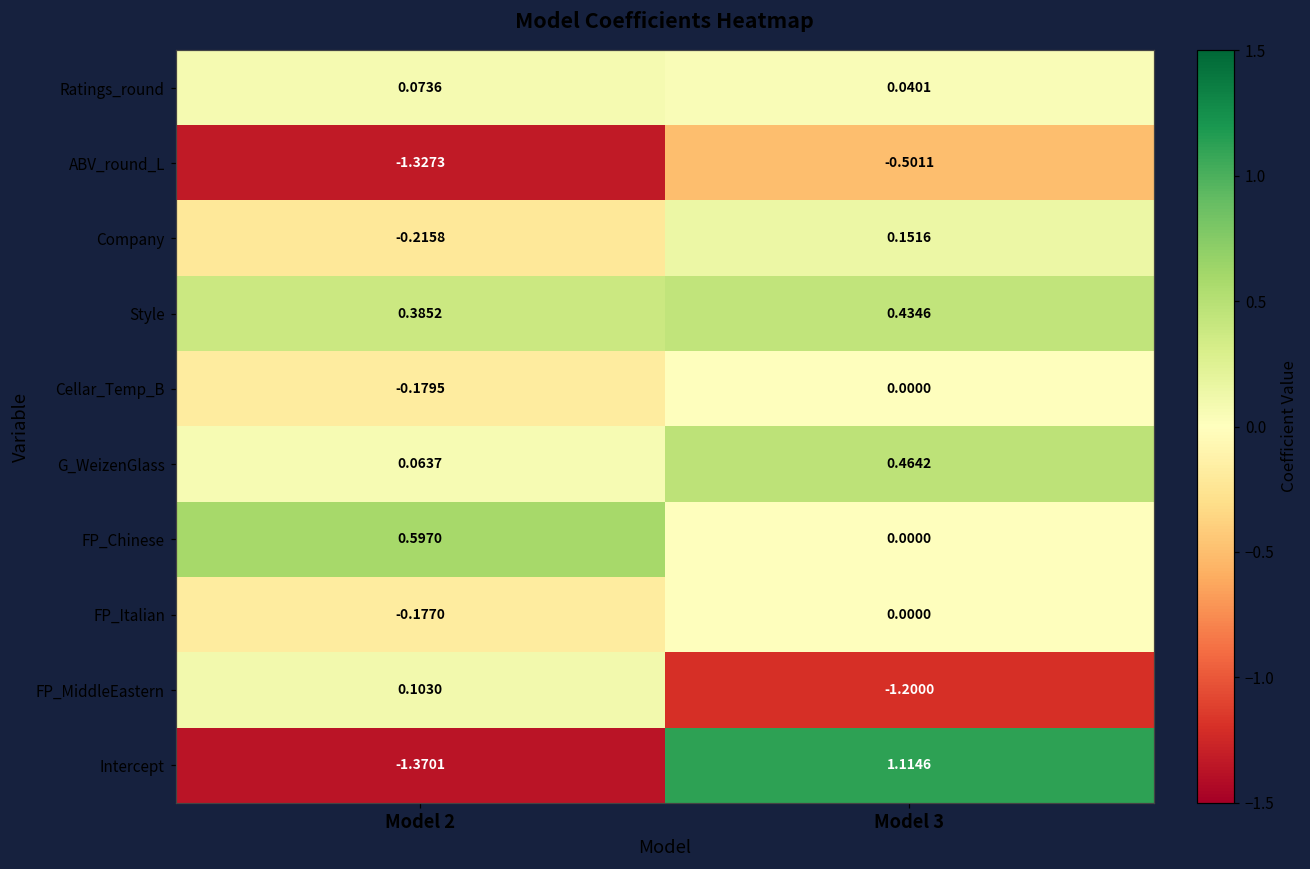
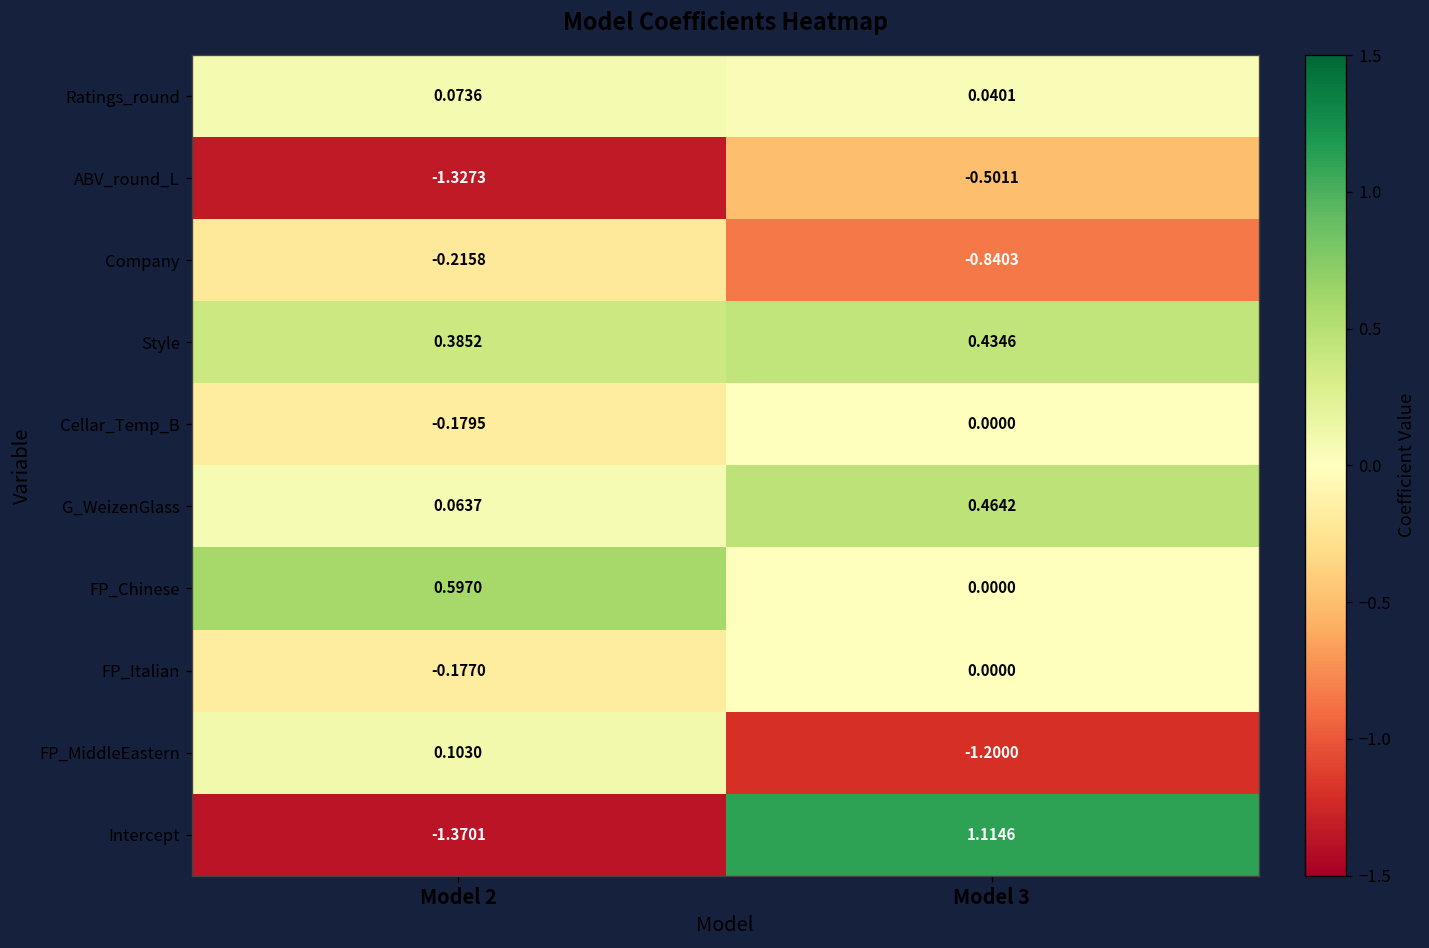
  {
    "Ratings_round": {
      "Model 2": 0.0736,
      "Model 3": 0.0401
    },
    "ABV_round_L": {
      "Model 2": -1.3273,
      "Model 3": -0.5011
    },
    "Company": {
      "Model 2": -0.2158,
-     "Model 3": 0.1516
+     "Model 3": -0.8403
    },
    "Style": {
      "Model 2": 0.3852,
      "Model 3": 0.4346
    },
    "Cellar_Temp_B": {
      "Model 2": -0.1795,
      "Model 3": 0.0000
    },
    "G_WeizenGlass": {
      "Model 2": 0.0637,
      "Model 3": 0.4642
    },
    "FP_Chinese": {
      "Model 2": 0.5970,
      "Model 3": 0.0000
    },
    "FP_Italian": {
      "Model 2": -0.1770,
      "Model 3": 0.0000
    },
    "FP_MiddleEastern": {
      "Model 2": 0.1030,
      "Model 3": -1.2000
    },
    "Intercept": {
      "Model 2": -1.3701,
      "Model 3": 1.1146
    }
  }
